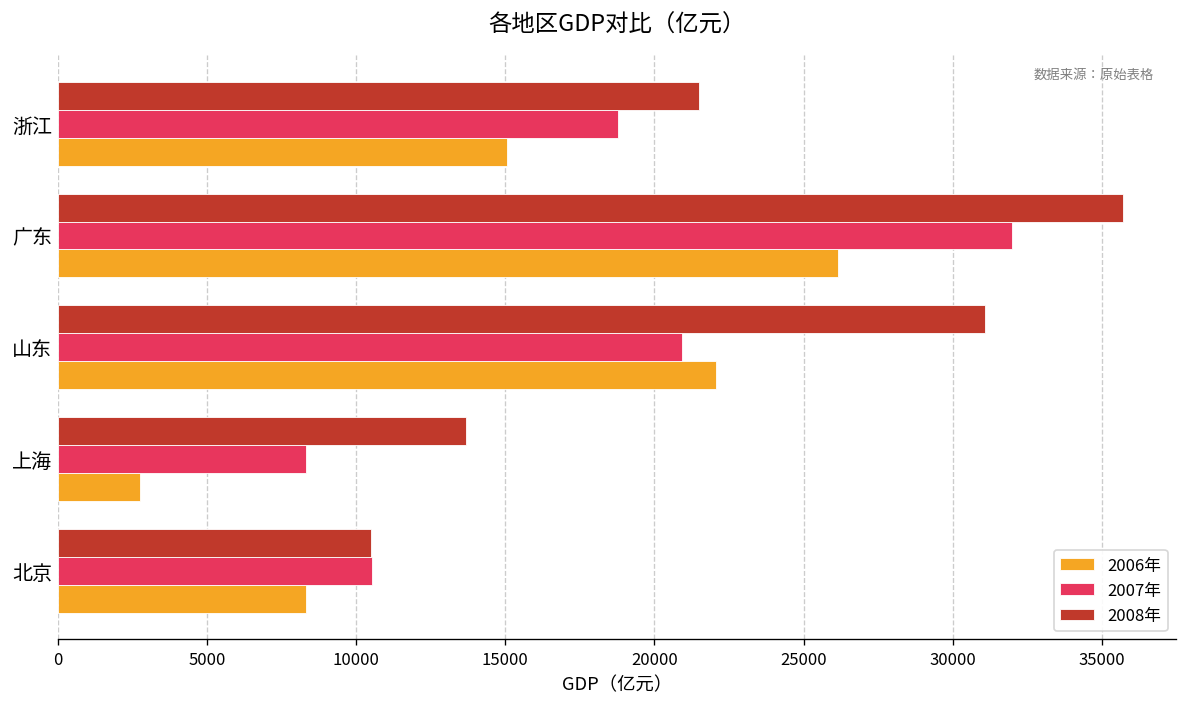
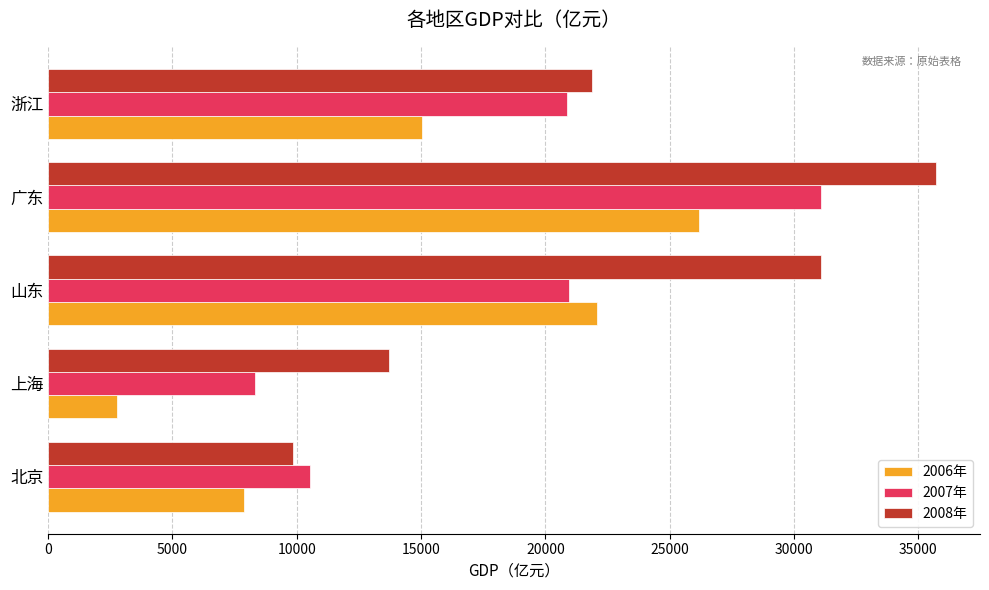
  {
    "2006年": {
      "浙江": 15100,
      "广东": 26200,
      "山东": 22100,
      "上海": 2800,
-     "北京": 8300
+     "北京": 7900
    },
    "2007年": {
-     "浙江": 18800,
-     "广东": 32000,
+     "浙江": 20900,
+     "广东": 31100,
      "山东": 20900,
      "上海": 8300,
      "北京": 10500
    },
    "2008年": {
-     "浙江": 21500,
+     "浙江": 21900,
      "广东": 35700,
      "山东": 31100,
      "上海": 13700,
-     "北京": 10500
+     "北京": 9900
    }
  }
